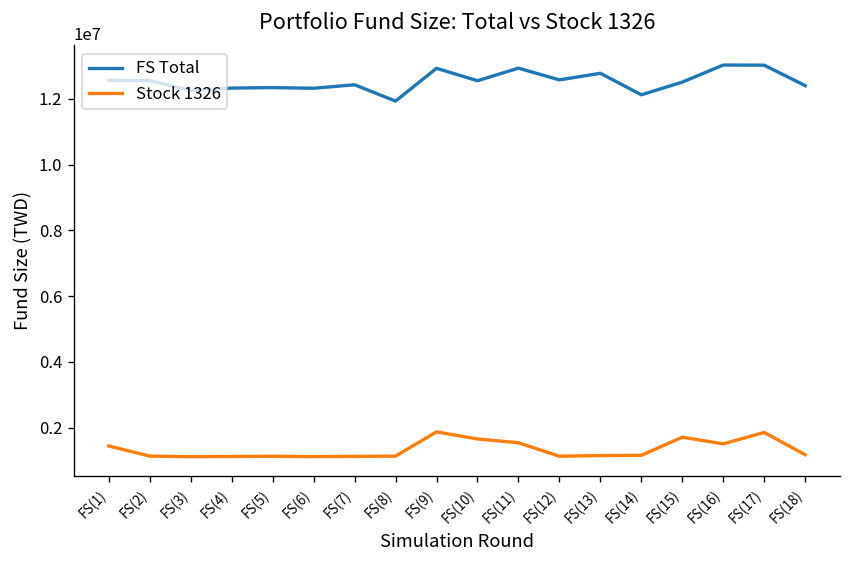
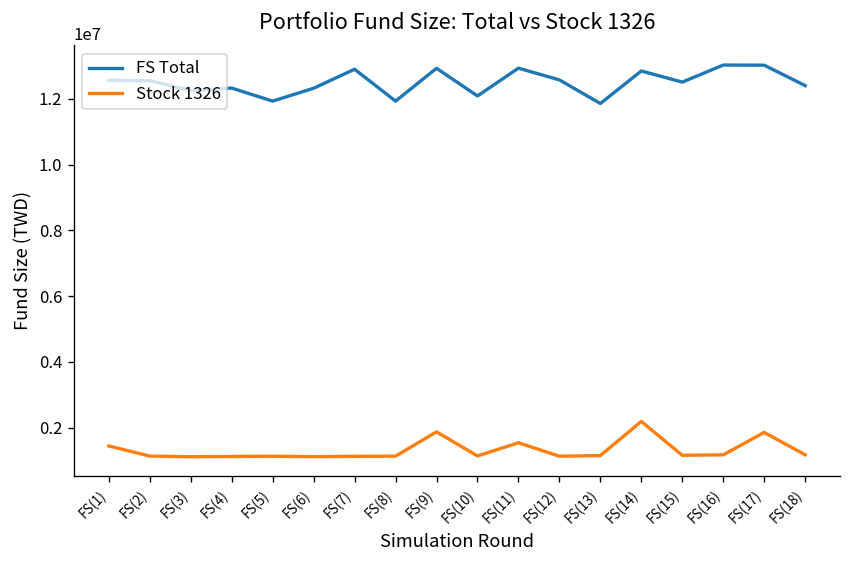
  {
    "FS Total": {
      "FS(4)": 12300000,
-     "FS(5)": 12300000,
+     "FS(5)": 11900000,
      "FS(6)": 12300000,
-     "FS(7)": 12400000,
+     "FS(7)": 12900000,
      "FS(8)": 11900000,
      "FS(9)": 12900000,
-     "FS(10)": 12600000,
+     "FS(10)": 12100000,
      "FS(11)": 12900000,
      "FS(12)": 12600000,
-     "FS(13)": 12800000,
-     "FS(14)": 12100000,
+     "FS(13)": 11900000,
+     "FS(14)": 12800000,
      "FS(15)": 12500000,
      "FS(16)": 13000000,
      "FS(17)": 13000000,
      "FS(18)": 12400000
    },
    "Stock 1326": {
      "FS(1)": 1400000,
      "FS(2)": 1100000,
      "FS(3)": 1100000,
      "FS(4)": 1100000,
      "FS(5)": 1100000,
      "FS(6)": 1100000,
      "FS(7)": 1100000,
      "FS(8)": 1100000,
      "FS(9)": 1900000,
-     "FS(10)": 1700000,
+     "FS(10)": 1100000,
      "FS(11)": 1500000,
      "FS(12)": 1100000,
      "FS(13)": 1100000,
-     "FS(14)": 1200000,
-     "FS(15)": 1700000,
-     "FS(16)": 1500000,
+     "FS(14)": 2200000,
+     "FS(15)": 1200000,
+     "FS(16)": 1200000,
      "FS(17)": 1900000,
      "FS(18)": 1200000
    }
  }
